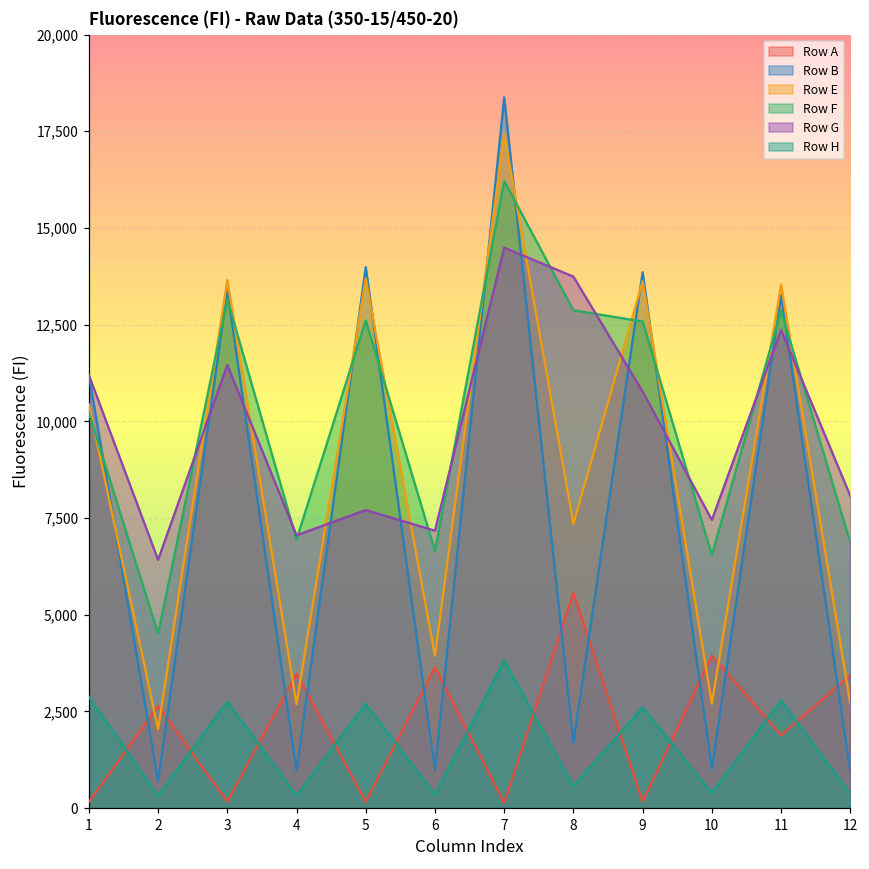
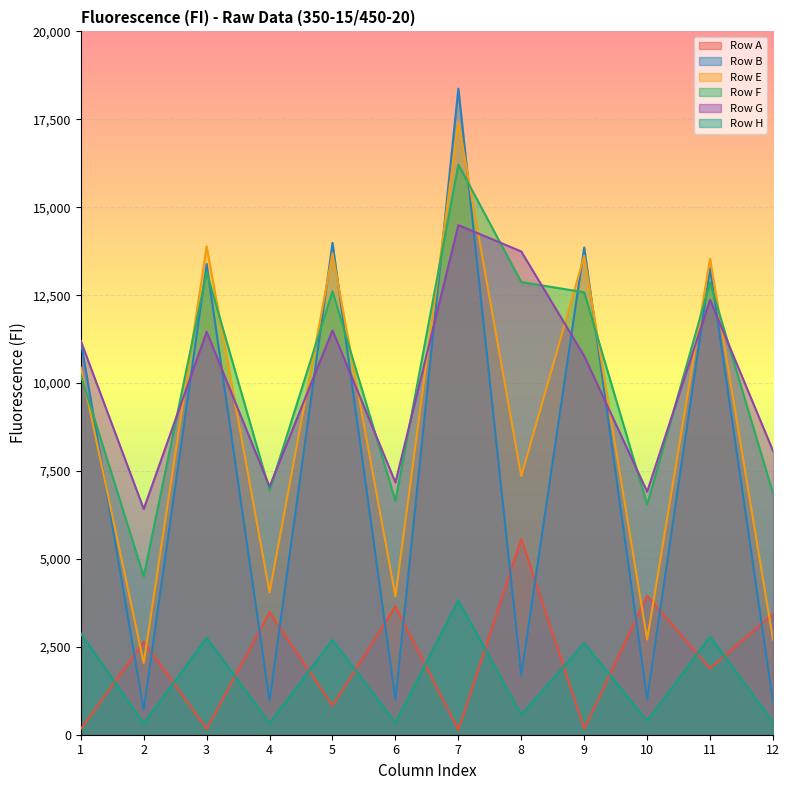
  {
    "Row A": {
      "1": "200",
      "2": "2,600",
      "3": "200",
      "4": "3,500",
-     "5": "200",
+     "5": "800",
      "6": "3,600",
      "7": "100",
      "8": "5,600",
      "9": "200",
      "10": "3,900",
      "11": "1,900",
      "12": "3,400"
    },
    "Row E": {
      "1": "10,400",
      "2": "2,000",
-     "3": "13,700",
-     "4": "2,700",
+     "3": "13,900",
+     "4": "4,100",
      "5": "13,700",
      "6": "3,900",
      "7": "17,400",
      "8": "7,400",
      "9": "13,600",
      "10": "2,700",
      "11": "13,500",
      "12": "2,700"
    },
    "Row G": {
      "2": "6,400",
      "3": "11,500",
      "4": "7,100",
-     "5": "7,700",
+     "5": "11,500",
      "6": "7,200",
      "7": "14,500",
      "8": "13,700",
      "9": "10,800",
-     "10": "7,500",
+     "10": "6,900",
      "11": "12,400",
      "12": "8,100"
    }
  }
